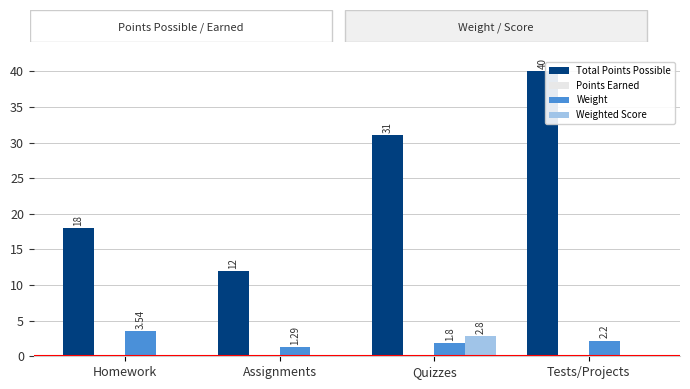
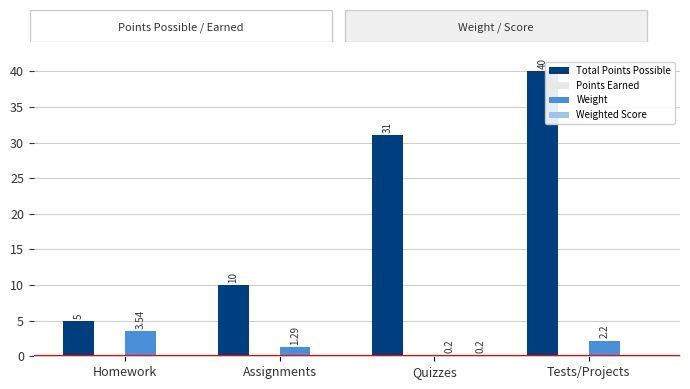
  {
    "Total Points Possible": {
-     "Homework": 18,
-     "Assignments": 12,
+     "Homework": 5,
+     "Assignments": 10,
      "Quizzes": 31
    },
    "Points Earned": {
      "Homework": 0,
      "Assignments": 0,
      "Quizzes": 0,
      "Tests/Projects": 0
    },
    "Weight": {
      "Homework": 3.54,
      "Assignments": 1.29,
-     "Quizzes": 1.8,
+     "Quizzes": 0.2,
      "Tests/Projects": 2.2
    },
    "Weighted Score": {
-     "Quizzes": 2.8
+     "Quizzes": 0.2
    }
  }
